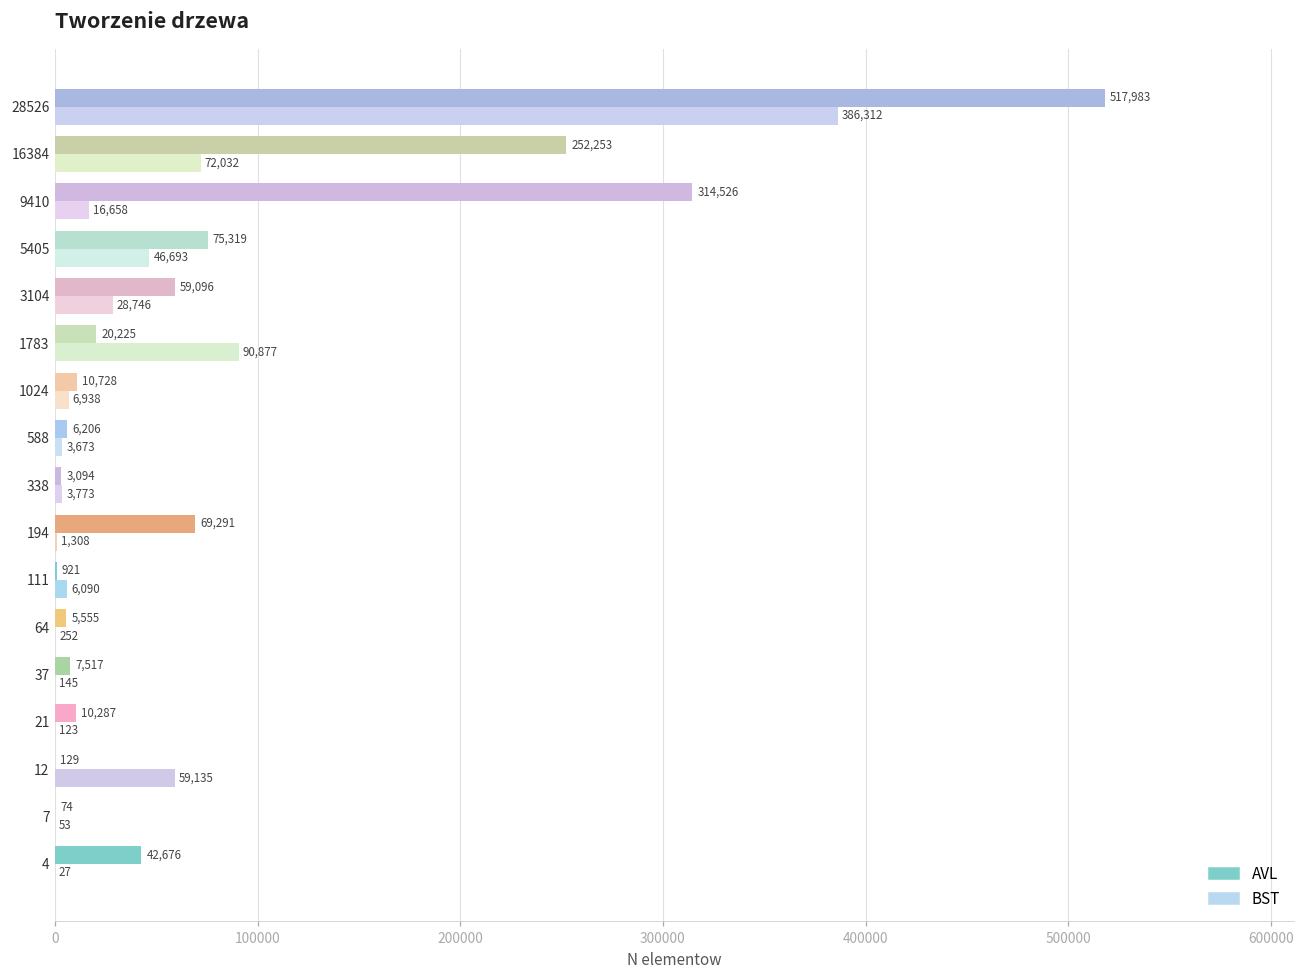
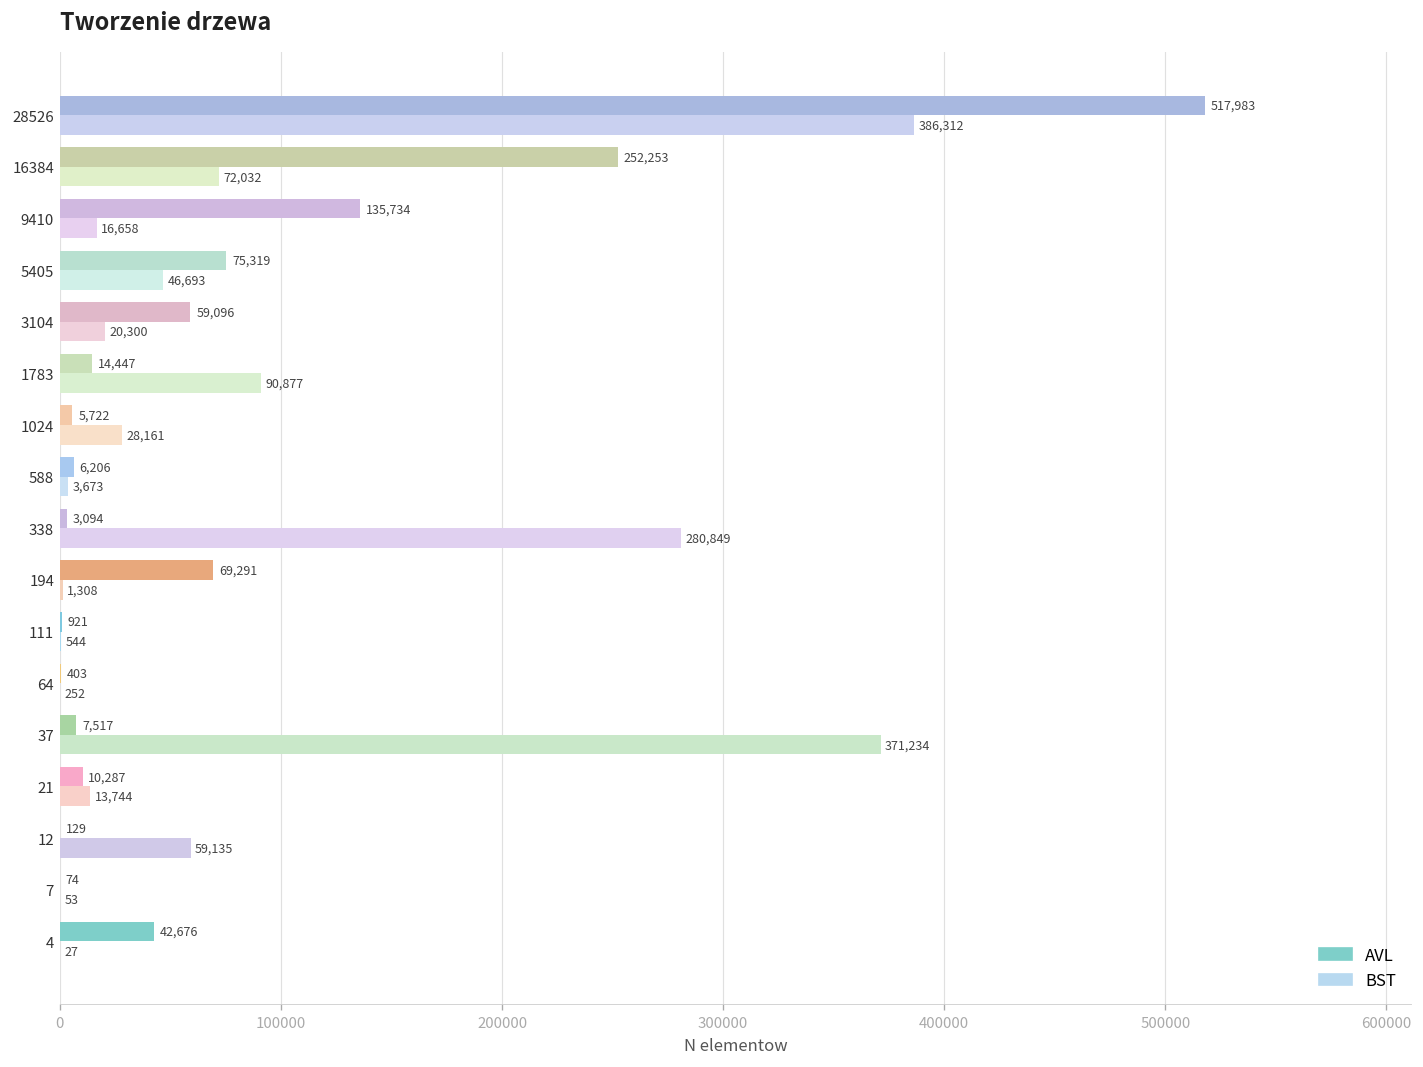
  {
    "AVL": {
      "28526": "517,983",
      "16384": "252,253",
-     "9410": "314,526",
+     "9410": "135,734",
      "5405": "75,319",
      "3104": "59,096",
-     "1783": "20,225",
-     "1024": "10,728",
+     "1783": "14,447",
+     "1024": "5,722",
      "588": "6,206",
      "338": "3,094",
      "194": "69,291",
      "111": "921",
-     "64": "5,555",
+     "64": "403",
      "37": "7,517",
      "21": "10,287",
      "12": "129",
      "7": "74",
      "4": "42,676"
    },
    "BST": {
      "28526": "386,312",
      "16384": "72,032",
      "9410": "16,658",
      "5405": "46,693",
-     "3104": "28,746",
+     "3104": "20,300",
      "1783": "90,877",
-     "1024": "6,938",
+     "1024": "28,161",
      "588": "3,673",
-     "338": "3,773",
+     "338": "280,849",
      "194": "1,308",
-     "111": "6,090",
+     "111": "544",
      "64": "252",
-     "37": "145",
-     "21": "123",
+     "37": "371,234",
+     "21": "13,744",
      "12": "59,135",
      "7": "53",
      "4": "27"
    }
  }
